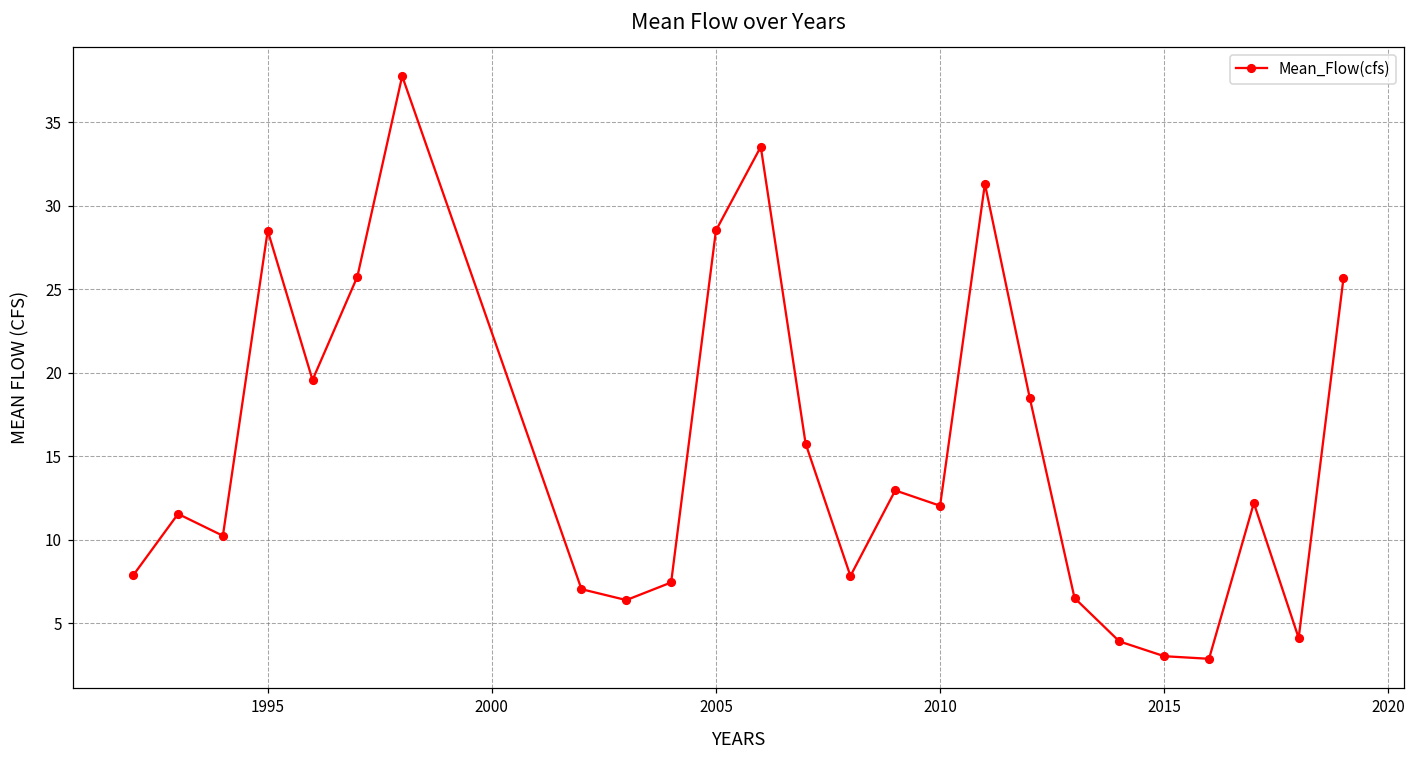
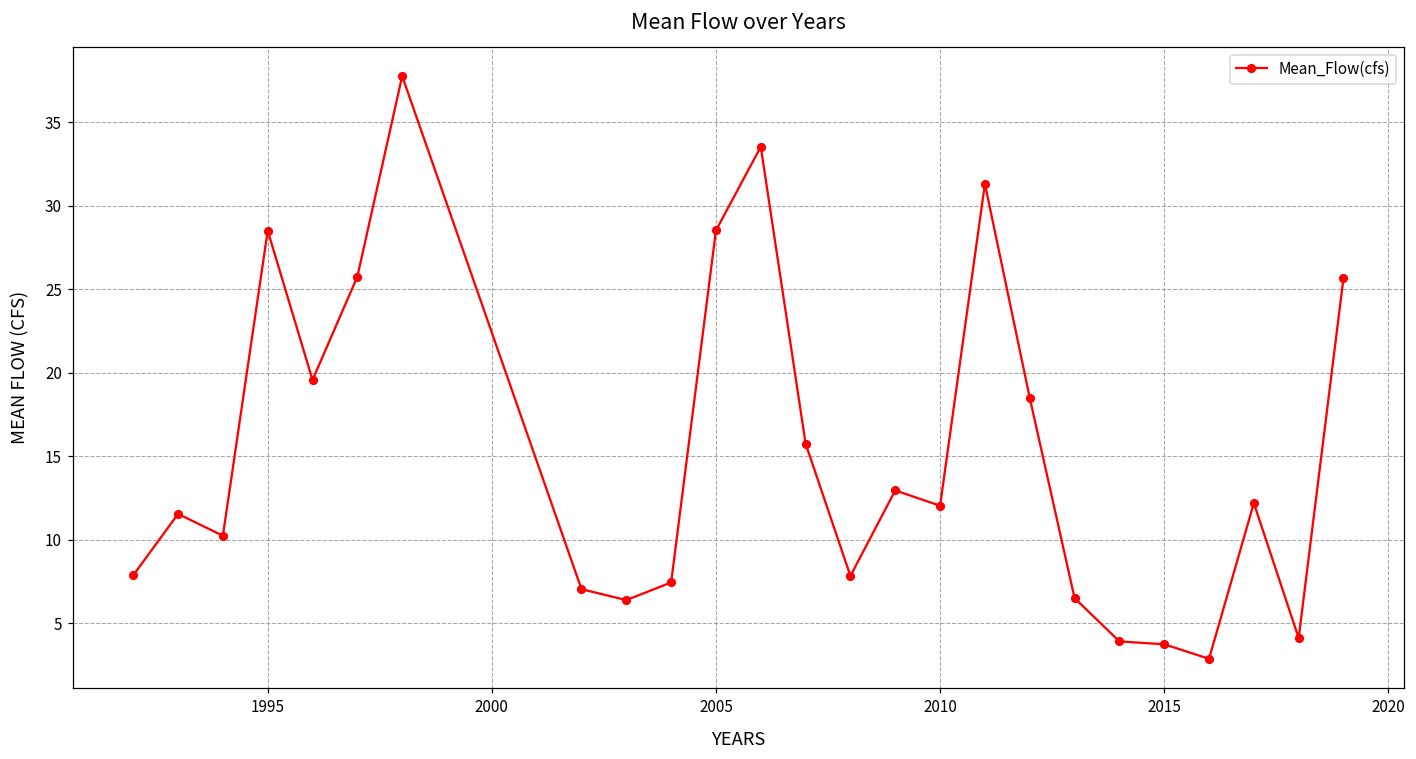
  {
    "1995": 28.5,
    "2005": 28.5,
    "2010": 12.0,
-   "2015": 3.0
+   "2015": 3.7
  }
